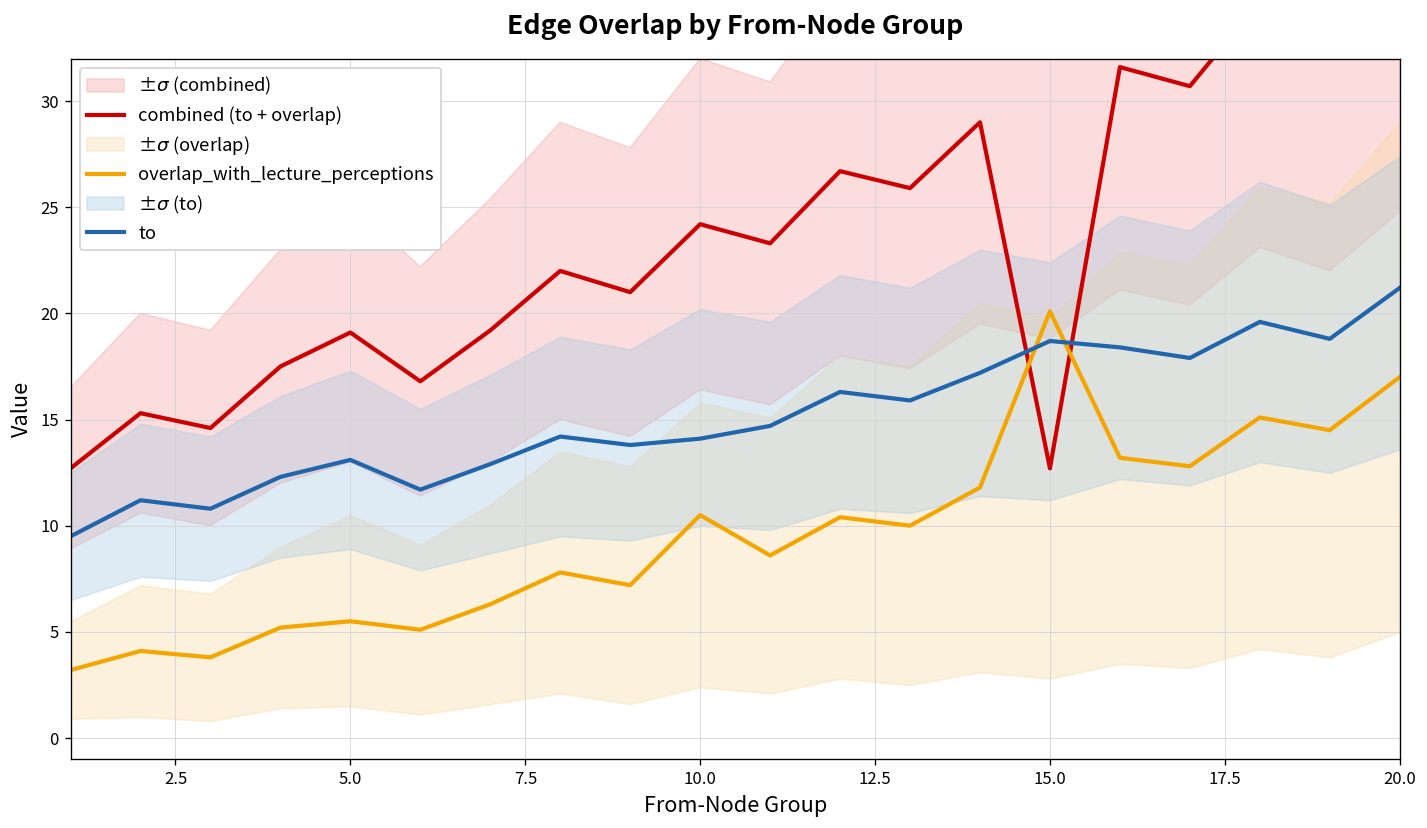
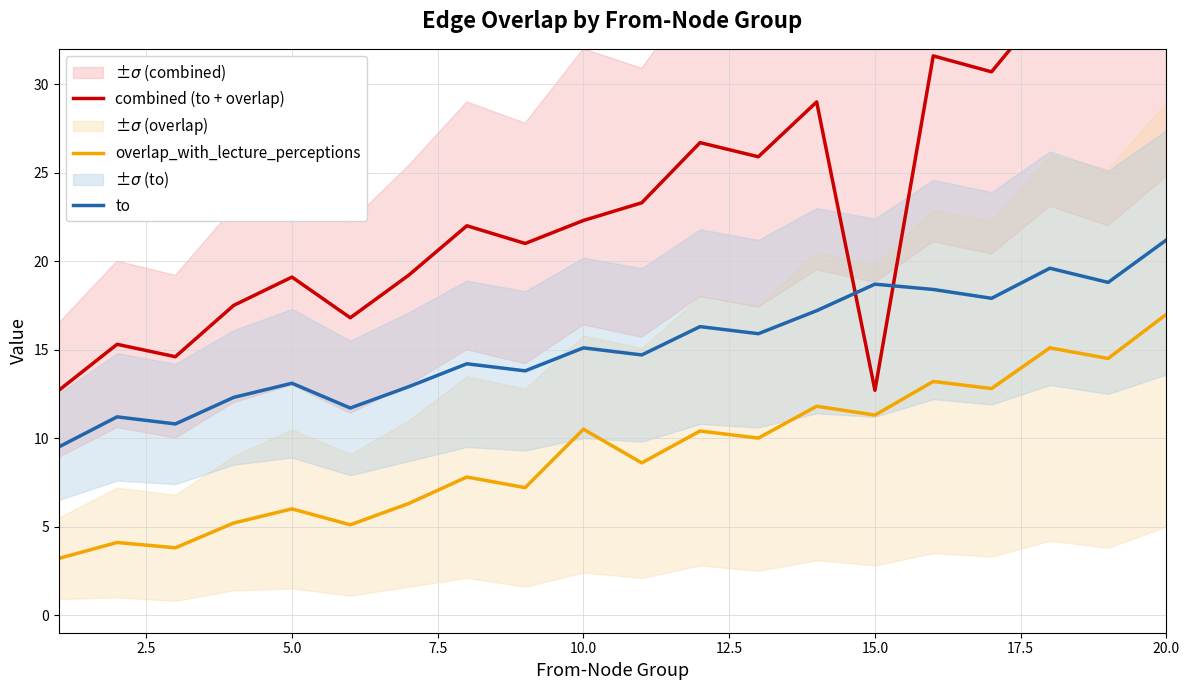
  {
    "combined (to + overlap)": {
      "5.0": 19.1,
-     "10.0": 24.2,
+     "10.0": 22.3,
      "15.0": 12.7
    },
    "overlap_with_lecture_perceptions": {
-     "5.0": 5.5,
+     "5.0": 6.0,
      "10.0": 10.5,
-     "15.0": 20.1,
+     "15.0": 11.3,
      "20.0": 17.0
    },
    "to": {
      "5.0": 13.1,
-     "10.0": 14.1,
+     "10.0": 15.1,
      "15.0": 18.7,
      "20.0": 21.2
    }
  }
